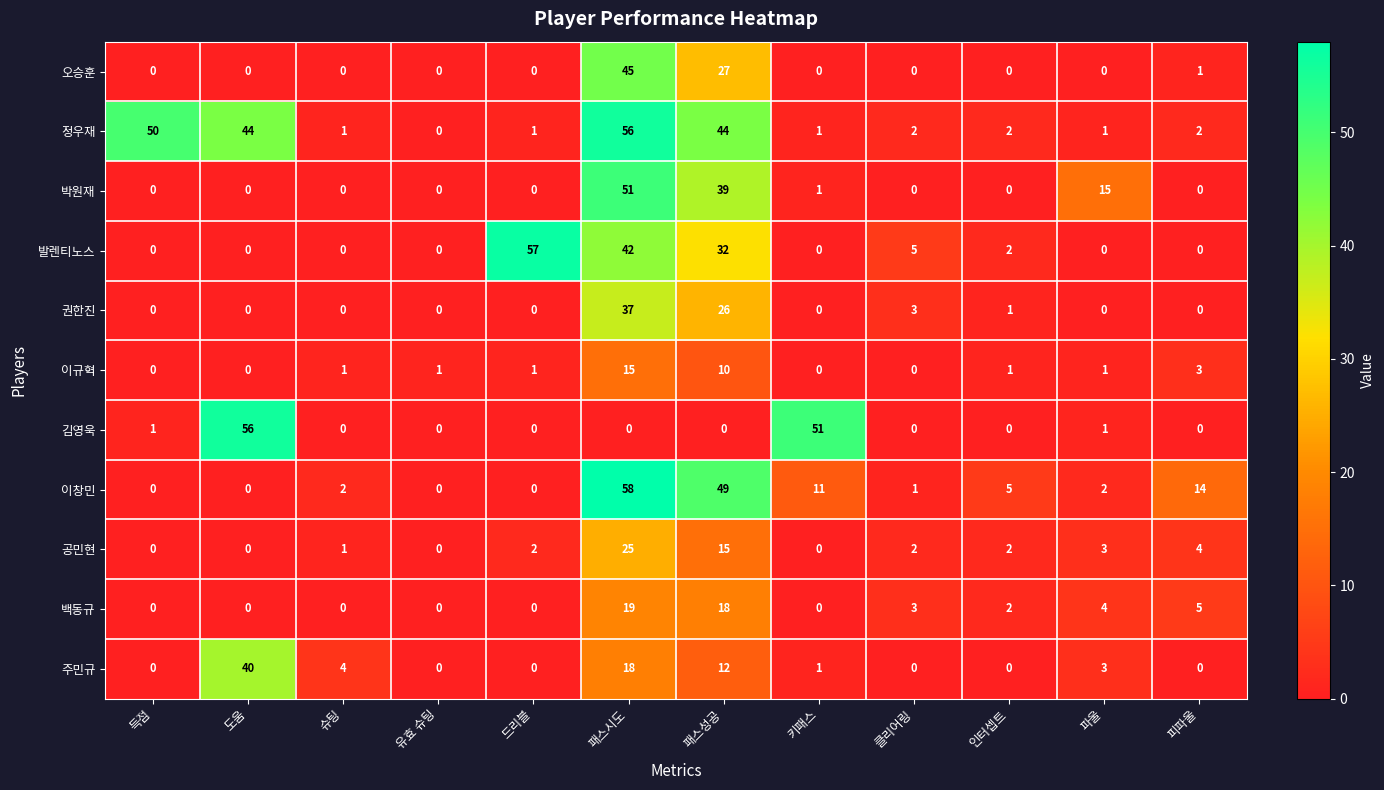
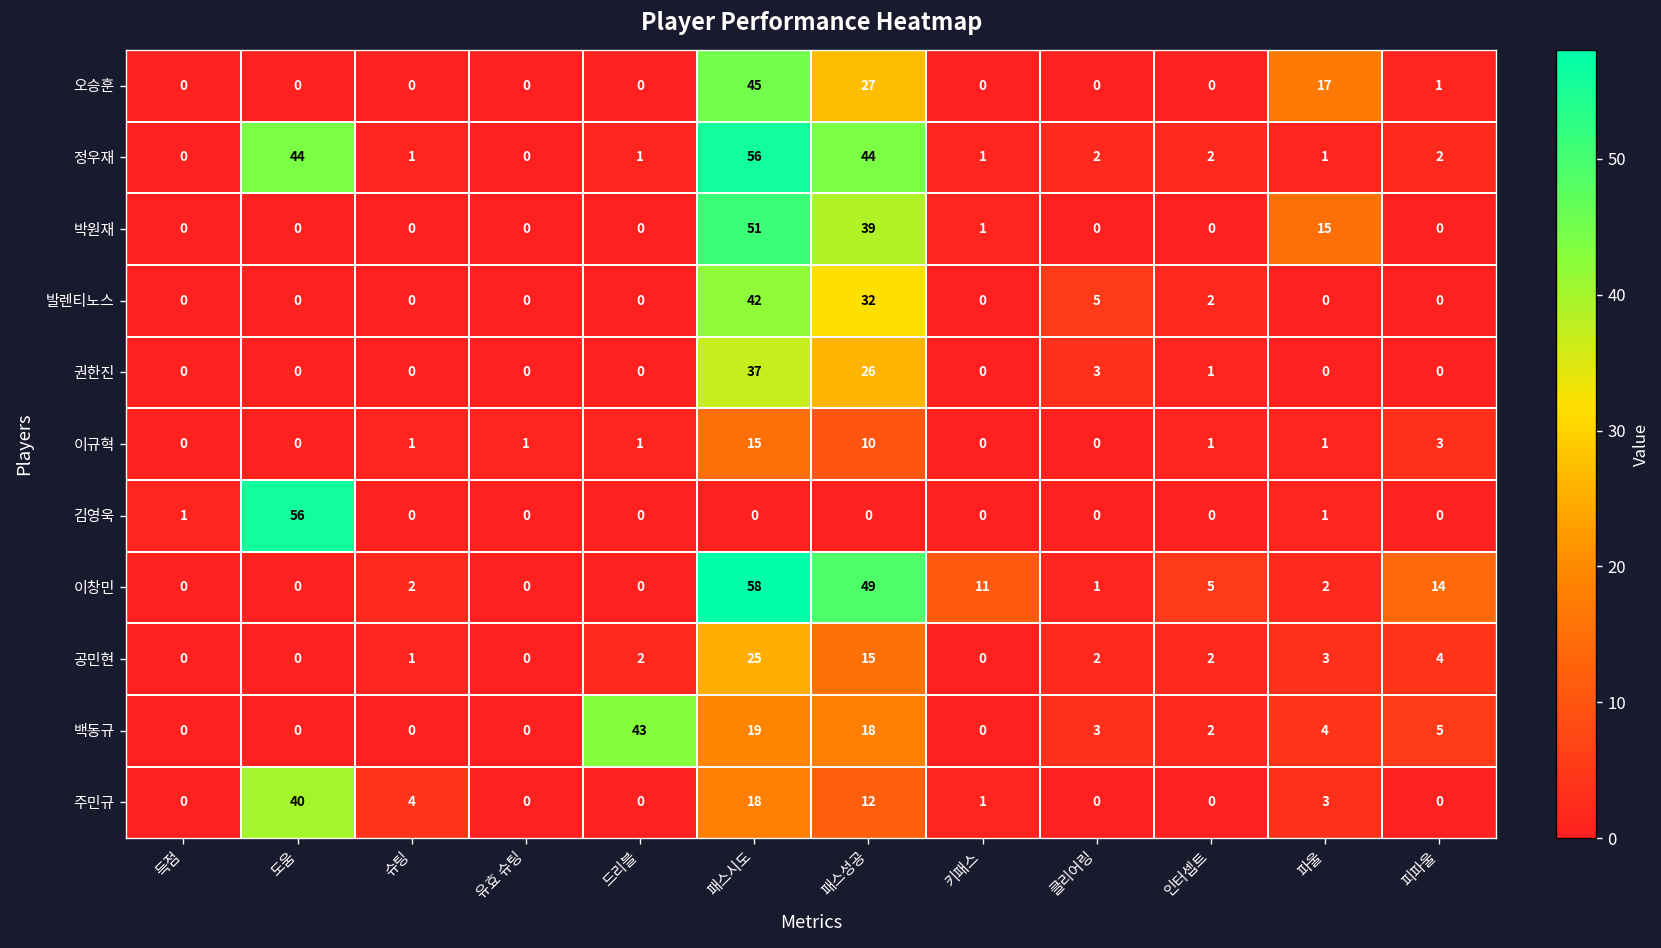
  {
    "오승훈": {
      "득점": 0,
      "도움": 0,
      "슈팅": 0,
      "유효 슈팅": 0,
      "드리블": 0,
      "패스시도": 45,
      "패스성공": 27,
      "키패스": 0,
      "클리어링": 0,
      "인터셉트": 0,
-     "파울": 0,
+     "파울": 17,
      "피파울": 1
    },
    "정우재": {
-     "득점": 50,
+     "득점": 0,
      "도움": 44,
      "슈팅": 1,
      "유효 슈팅": 0,
      "드리블": 1,
      "패스시도": 56,
      "패스성공": 44,
      "키패스": 1,
      "클리어링": 2,
      "인터셉트": 2,
      "파울": 1,
      "피파울": 2
    },
    "박원재": {
      "득점": 0,
      "도움": 0,
      "슈팅": 0,
      "유효 슈팅": 0,
      "드리블": 0,
      "패스시도": 51,
      "패스성공": 39,
      "키패스": 1,
      "클리어링": 0,
      "인터셉트": 0,
      "파울": 15,
      "피파울": 0
    },
    "발렌티노스": {
      "득점": 0,
      "도움": 0,
      "슈팅": 0,
      "유효 슈팅": 0,
-     "드리블": 57,
+     "드리블": 0,
      "패스시도": 42,
      "패스성공": 32,
      "키패스": 0,
      "클리어링": 5,
      "인터셉트": 2,
      "파울": 0,
      "피파울": 0
    },
    "권한진": {
      "득점": 0,
      "도움": 0,
      "슈팅": 0,
      "유효 슈팅": 0,
      "드리블": 0,
      "패스시도": 37,
      "패스성공": 26,
      "키패스": 0,
      "클리어링": 3,
      "인터셉트": 1,
      "파울": 0,
      "피파울": 0
    },
    "이규혁": {
      "득점": 0,
      "도움": 0,
      "슈팅": 1,
      "유효 슈팅": 1,
      "드리블": 1,
      "패스시도": 15,
      "패스성공": 10,
      "키패스": 0,
      "클리어링": 0,
      "인터셉트": 1,
      "파울": 1,
      "피파울": 3
    },
    "김영욱": {
      "득점": 1,
      "도움": 56,
      "슈팅": 0,
      "유효 슈팅": 0,
      "드리블": 0,
      "패스시도": 0,
      "패스성공": 0,
-     "키패스": 51,
+     "키패스": 0,
      "클리어링": 0,
      "인터셉트": 0,
      "파울": 1,
      "피파울": 0
    },
    "이창민": {
      "득점": 0,
      "도움": 0,
      "슈팅": 2,
      "유효 슈팅": 0,
      "드리블": 0,
      "패스시도": 58,
      "패스성공": 49,
      "키패스": 11,
      "클리어링": 1,
      "인터셉트": 5,
      "파울": 2,
      "피파울": 14
    },
    "공민현": {
      "득점": 0,
      "도움": 0,
      "슈팅": 1,
      "유효 슈팅": 0,
      "드리블": 2,
      "패스시도": 25,
      "패스성공": 15,
      "키패스": 0,
      "클리어링": 2,
      "인터셉트": 2,
      "파울": 3,
      "피파울": 4
    },
    "백동규": {
      "득점": 0,
      "도움": 0,
      "슈팅": 0,
      "유효 슈팅": 0,
-     "드리블": 0,
+     "드리블": 43,
      "패스시도": 19,
      "패스성공": 18,
      "키패스": 0,
      "클리어링": 3,
      "인터셉트": 2,
      "파울": 4,
      "피파울": 5
    },
    "주민규": {
      "득점": 0,
      "도움": 40,
      "슈팅": 4,
      "유효 슈팅": 0,
      "드리블": 0,
      "패스시도": 18,
      "패스성공": 12,
      "키패스": 1,
      "클리어링": 0,
      "인터셉트": 0,
      "파울": 3,
      "피파울": 0
    }
  }
